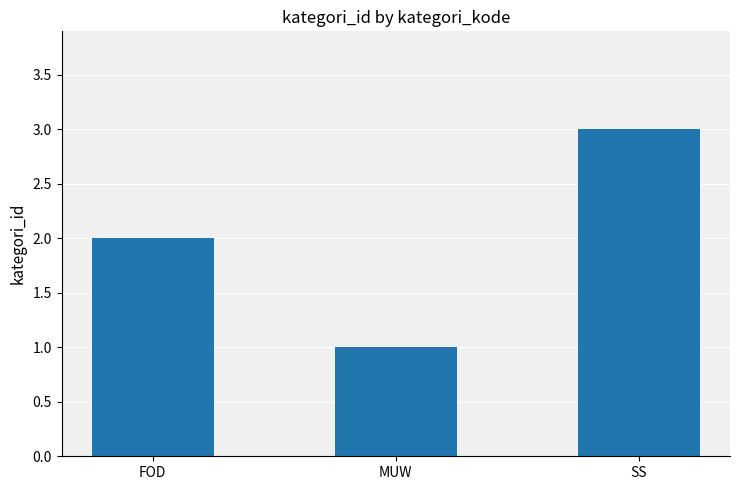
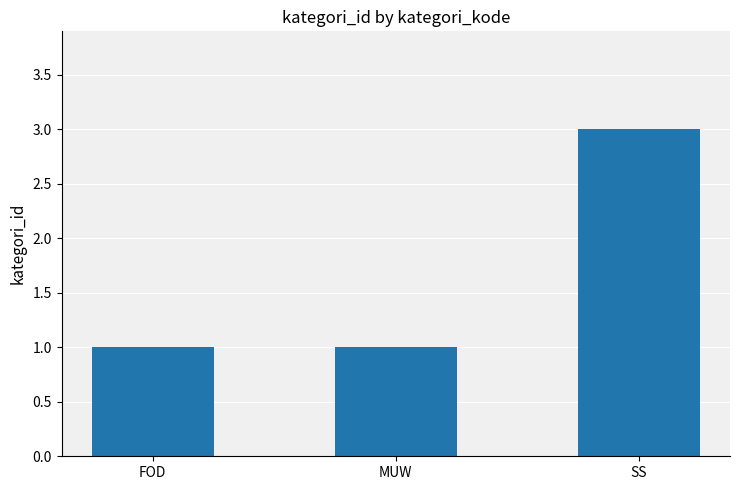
  {
-   "FOD": 2,
+   "FOD": 1,
    "MUW": 1,
    "SS": 3
  }
